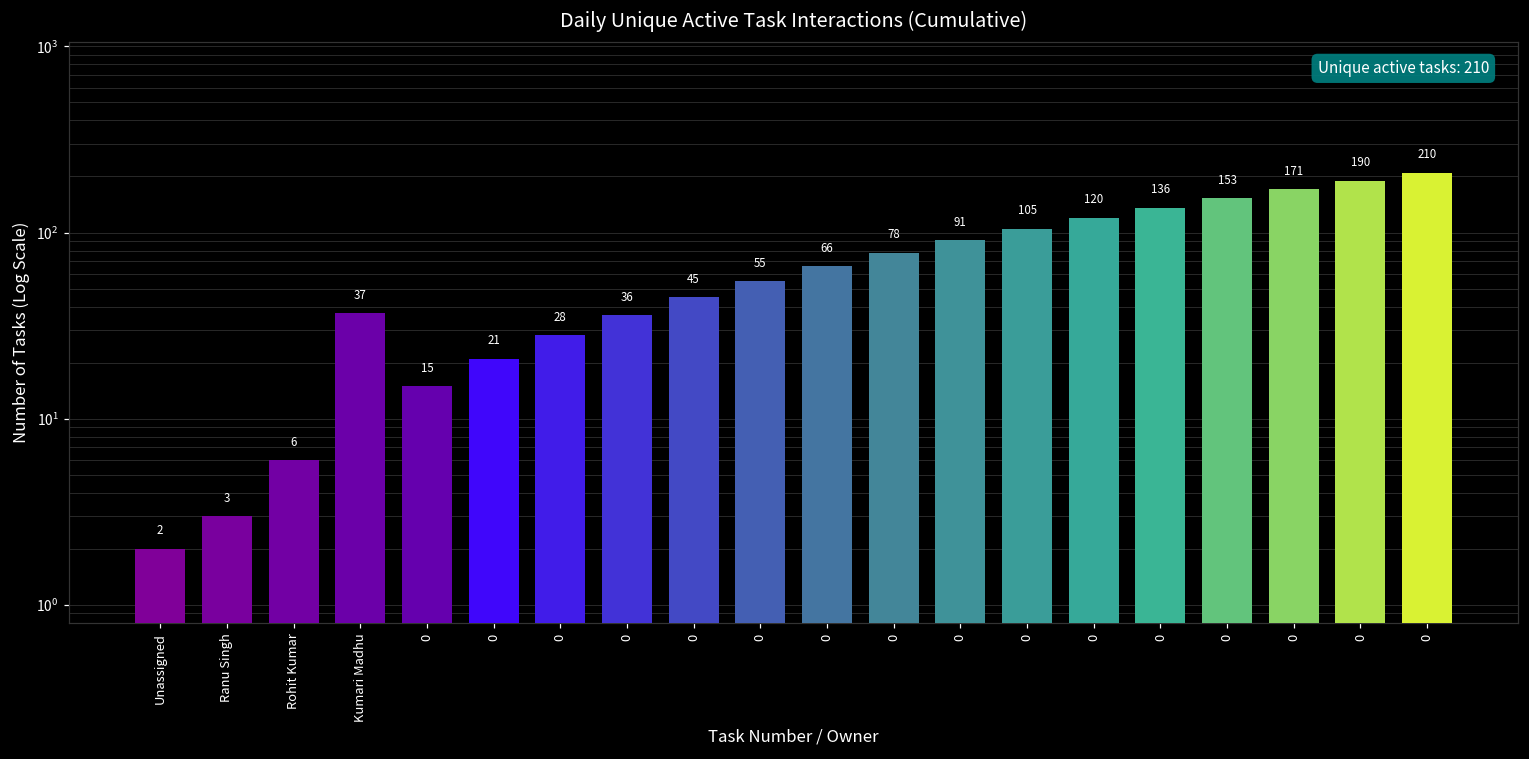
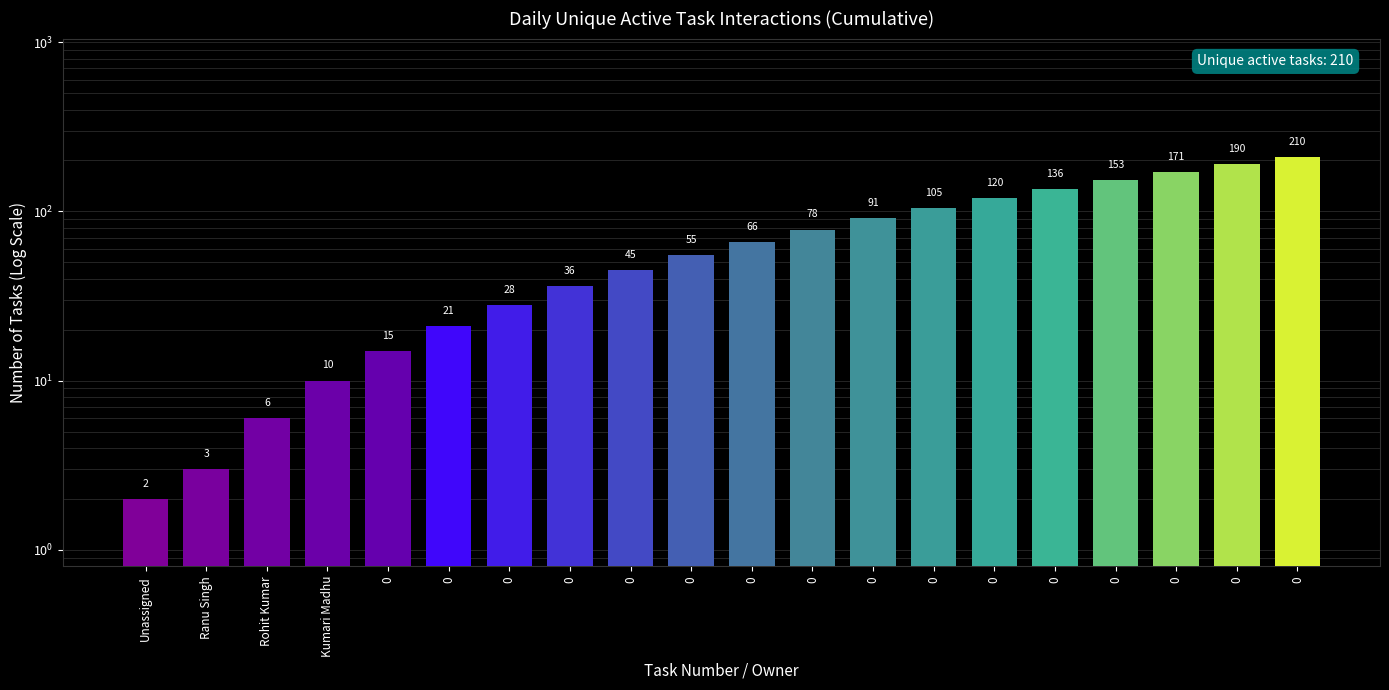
  {
    "Unassigned": 2,
    "Ranu Singh": 3,
    "Rohit Kumar": 6,
-   "Kumari Madhu": 37
+   "Kumari Madhu": 10
  }
